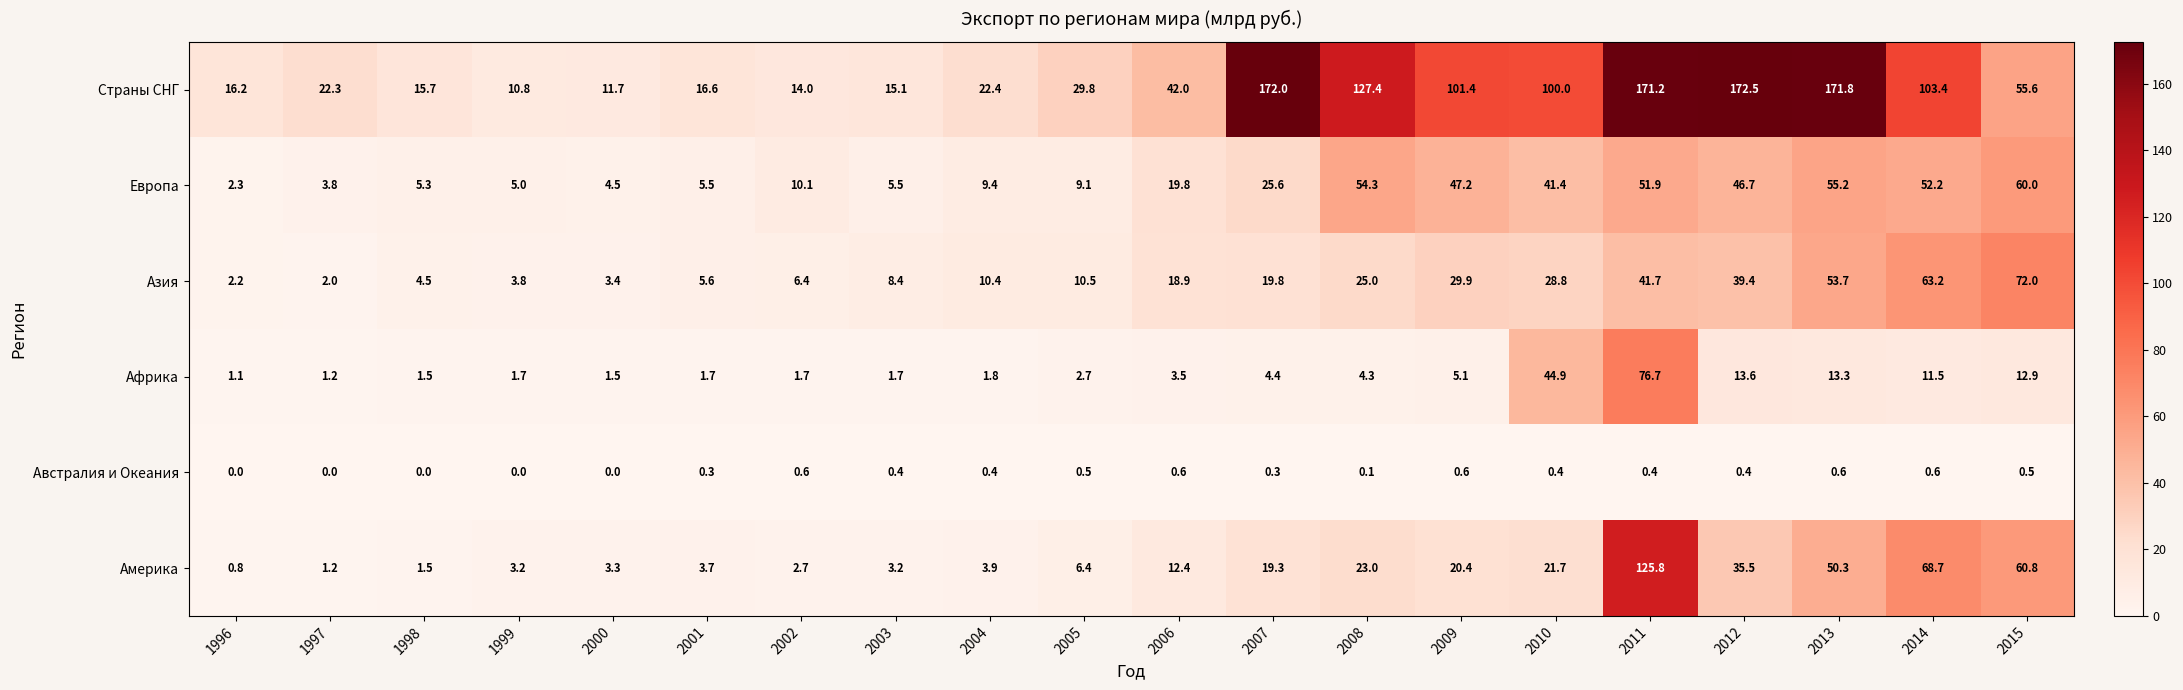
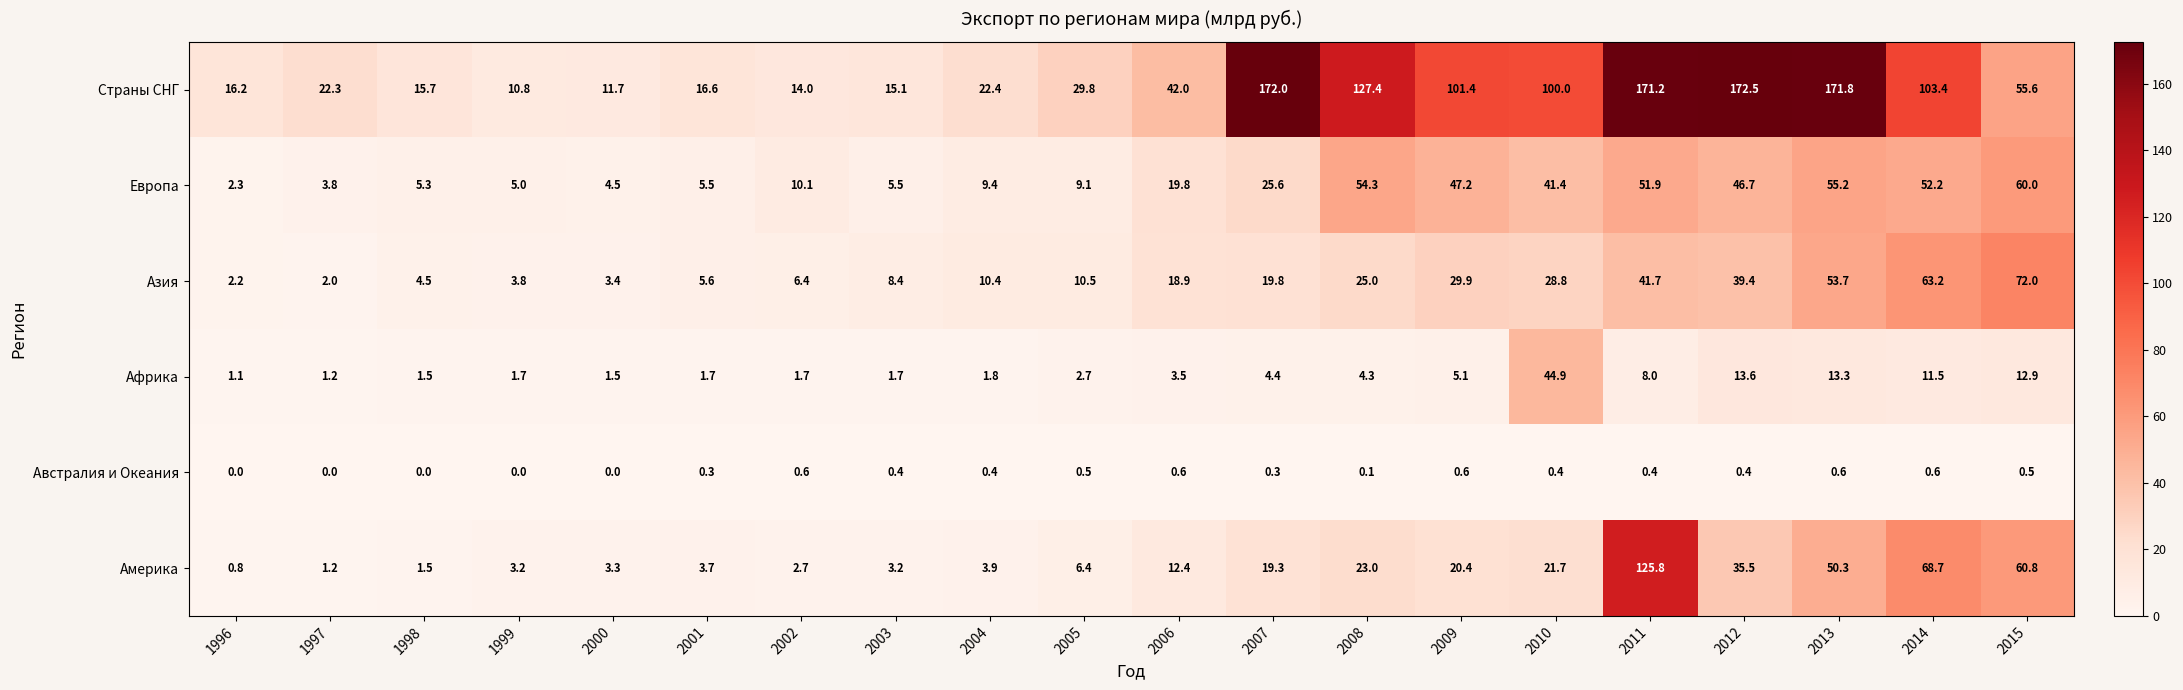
  {
    "Страны СНГ": {
      "1996": 16.2,
      "1997": 22.3,
      "1998": 15.7,
      "1999": 10.8,
      "2000": 11.7,
      "2001": 16.6,
      "2002": 14.0,
      "2003": 15.1,
      "2004": 22.4,
      "2005": 29.8,
      "2006": 42.0,
      "2007": 172.0,
      "2008": 127.4,
      "2009": 101.4,
      "2010": 100.0,
      "2011": 171.2,
      "2012": 172.5,
      "2013": 171.8,
      "2014": 103.4,
      "2015": 55.6
    },
    "Европа": {
      "1996": 2.3,
      "1997": 3.8,
      "1998": 5.3,
      "1999": 5.0,
      "2000": 4.5,
      "2001": 5.5,
      "2002": 10.1,
      "2003": 5.5,
      "2004": 9.4,
      "2005": 9.1,
      "2006": 19.8,
      "2007": 25.6,
      "2008": 54.3,
      "2009": 47.2,
      "2010": 41.4,
      "2011": 51.9,
      "2012": 46.7,
      "2013": 55.2,
      "2014": 52.2,
      "2015": 60.0
    },
    "Азия": {
      "1996": 2.2,
      "1997": 2.0,
      "1998": 4.5,
      "1999": 3.8,
      "2000": 3.4,
      "2001": 5.6,
      "2002": 6.4,
      "2003": 8.4,
      "2004": 10.4,
      "2005": 10.5,
      "2006": 18.9,
      "2007": 19.8,
      "2008": 25.0,
      "2009": 29.9,
      "2010": 28.8,
      "2011": 41.7,
      "2012": 39.4,
      "2013": 53.7,
      "2014": 63.2,
      "2015": 72.0
    },
    "Африка": {
      "1996": 1.1,
      "1997": 1.2,
      "1998": 1.5,
      "1999": 1.7,
      "2000": 1.5,
      "2001": 1.7,
      "2002": 1.7,
      "2003": 1.7,
      "2004": 1.8,
      "2005": 2.7,
      "2006": 3.5,
      "2007": 4.4,
      "2008": 4.3,
      "2009": 5.1,
      "2010": 44.9,
-     "2011": 76.7,
+     "2011": 8.0,
      "2012": 13.6,
      "2013": 13.3,
      "2014": 11.5,
      "2015": 12.9
    },
    "Австралия и Океания": {
      "1996": 0.0,
      "1997": 0.0,
      "1998": 0.0,
      "1999": 0.0,
      "2000": 0.0,
      "2001": 0.3,
      "2002": 0.6,
      "2003": 0.4,
      "2004": 0.4,
      "2005": 0.5,
      "2006": 0.6,
      "2007": 0.3,
      "2008": 0.1,
      "2009": 0.6,
      "2010": 0.4,
      "2011": 0.4,
      "2012": 0.4,
      "2013": 0.6,
      "2014": 0.6,
      "2015": 0.5
    },
    "Америка": {
      "1996": 0.8,
      "1997": 1.2,
      "1998": 1.5,
      "1999": 3.2,
      "2000": 3.3,
      "2001": 3.7,
      "2002": 2.7,
      "2003": 3.2,
      "2004": 3.9,
      "2005": 6.4,
      "2006": 12.4,
      "2007": 19.3,
      "2008": 23.0,
      "2009": 20.4,
      "2010": 21.7,
      "2011": 125.8,
      "2012": 35.5,
      "2013": 50.3,
      "2014": 68.7,
      "2015": 60.8
    }
  }
